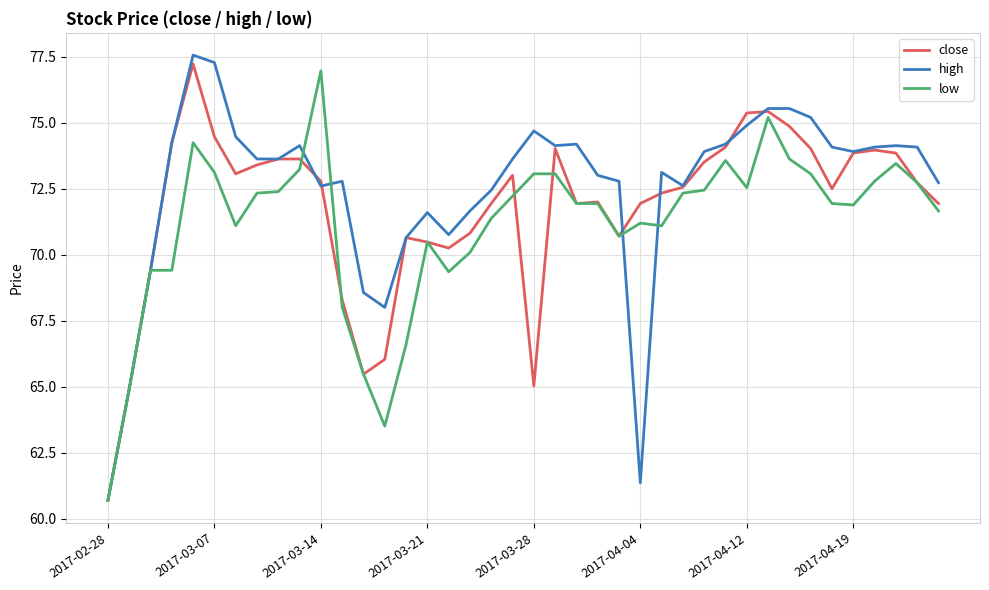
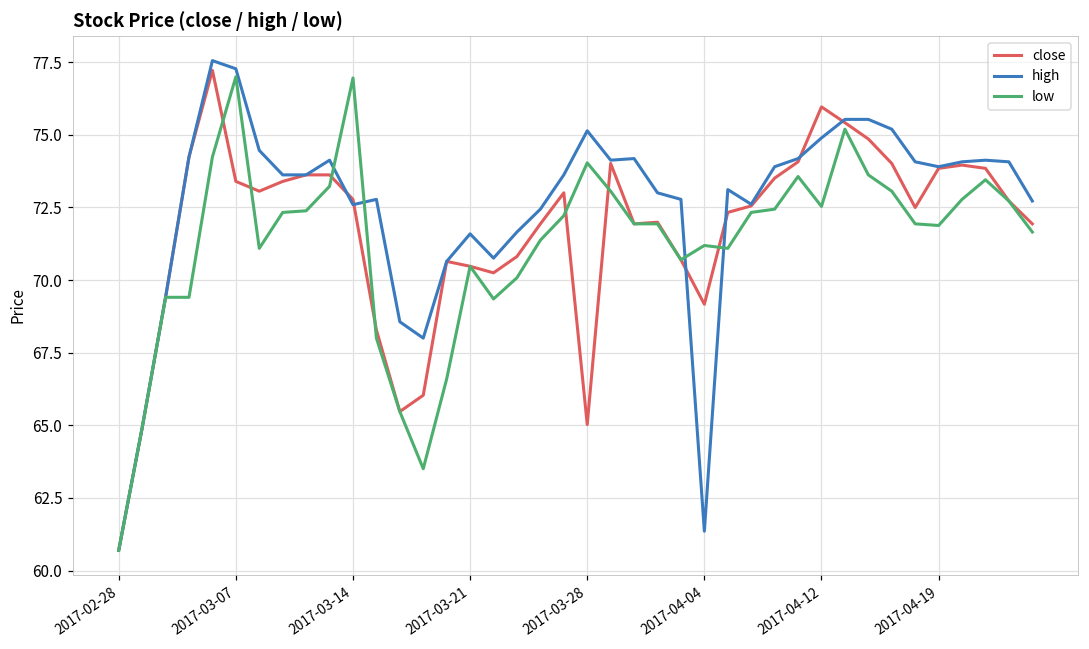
  {
    "close": {
-     "2017-03-07": 74.5,
+     "2017-03-07": 73.4,
      "2017-03-14": 72.8,
      "2017-03-28": 65.0,
-     "2017-04-04": 71.9,
-     "2017-04-12": 75.4
+     "2017-04-04": 69.2,
+     "2017-04-12": 76.0
    },
    "high": {
      "2017-03-07": 77.3,
      "2017-03-14": 72.6,
      "2017-03-21": 71.6,
-     "2017-03-28": 74.7,
+     "2017-03-28": 75.1,
      "2017-04-04": 61.4,
      "2017-04-12": 74.9
    },
    "low": {
-     "2017-03-07": 73.1,
+     "2017-03-07": 77.0,
      "2017-03-14": 77.0,
-     "2017-03-28": 73.1,
+     "2017-03-28": 74.0,
      "2017-04-04": 71.2,
      "2017-04-12": 72.5,
      "2017-04-19": 71.9
    }
  }
